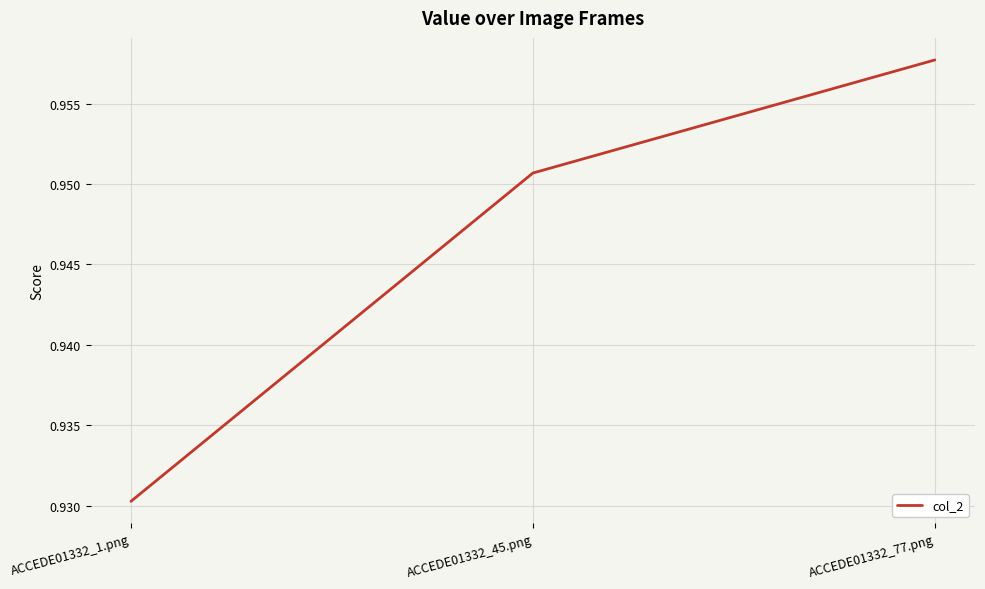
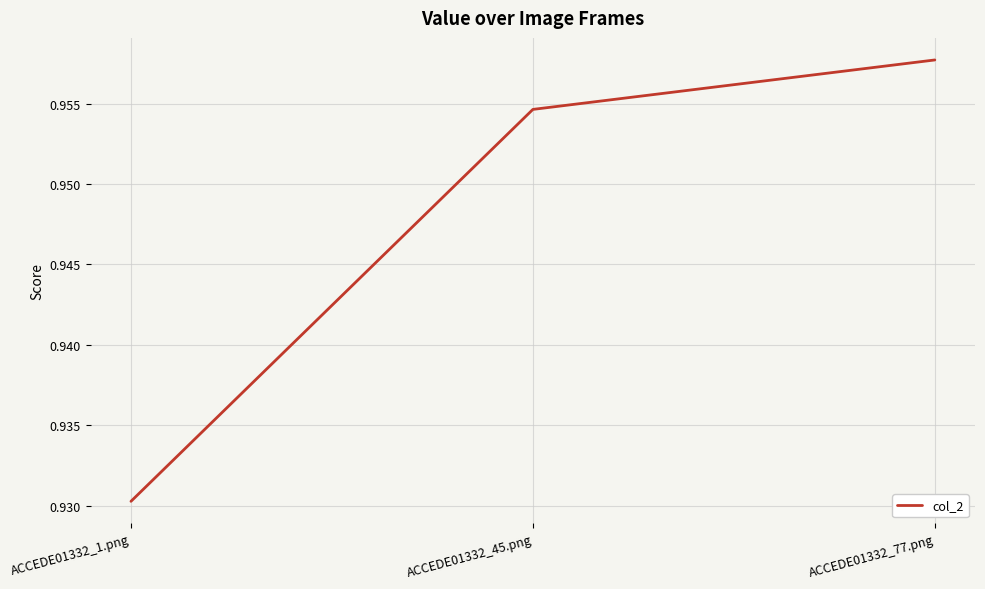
  {
    "ACCEDE01332_1.png": 0.9303,
-   "ACCEDE01332_45.png": 0.9507,
+   "ACCEDE01332_45.png": 0.9546,
    "ACCEDE01332_77.png": 0.9577
  }
